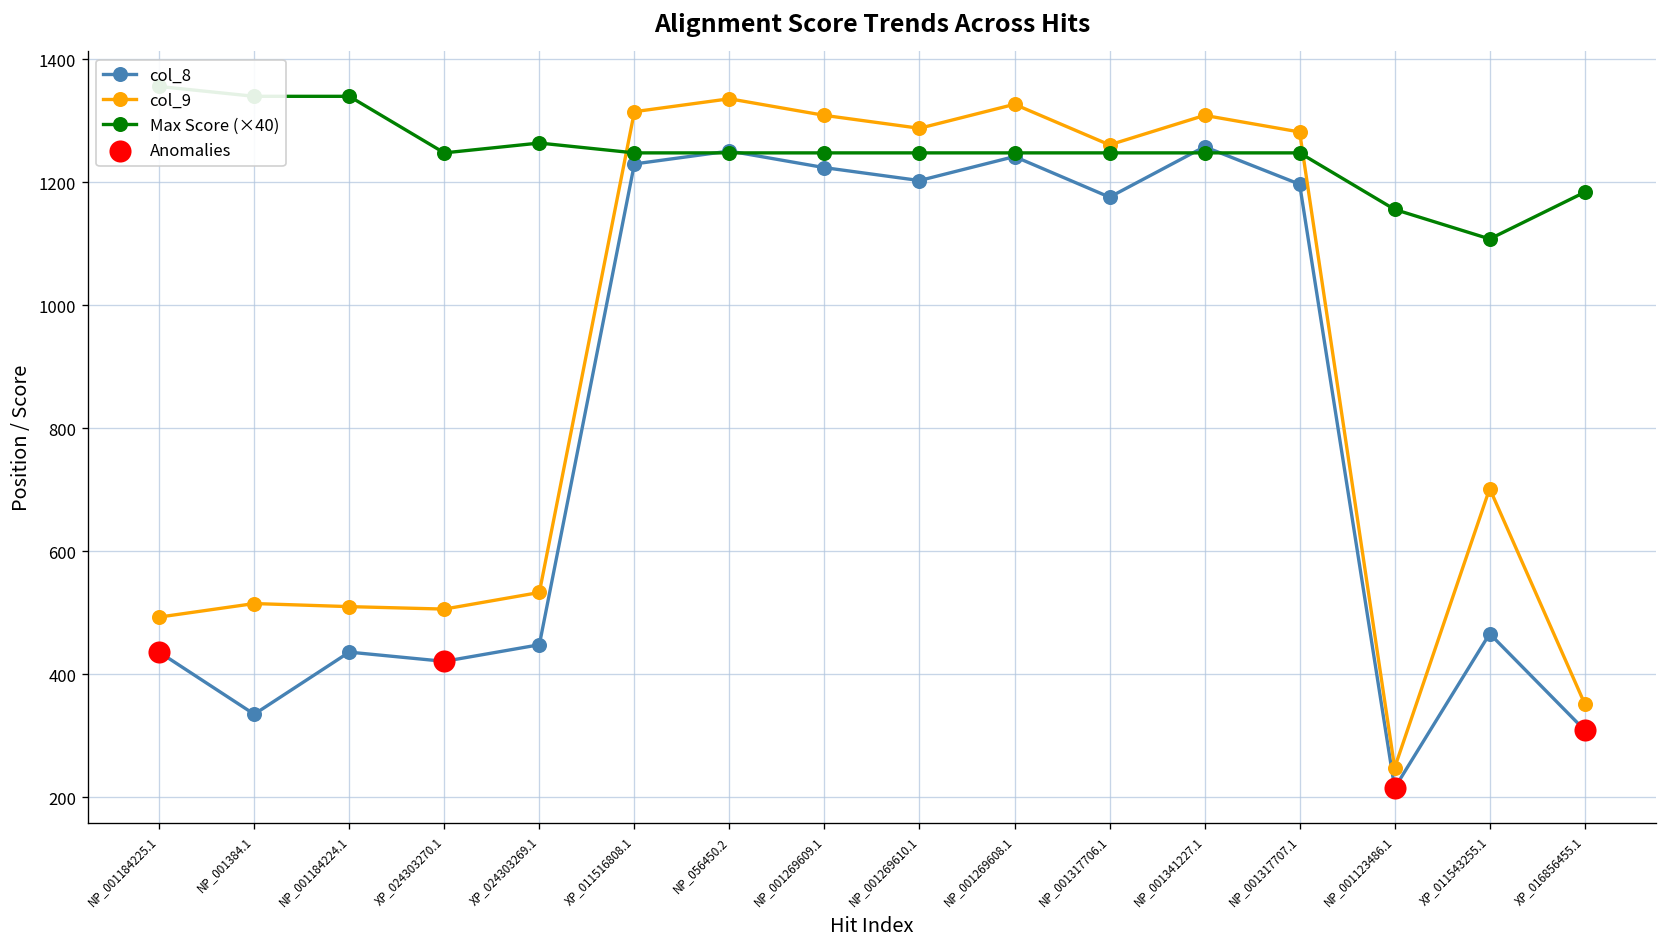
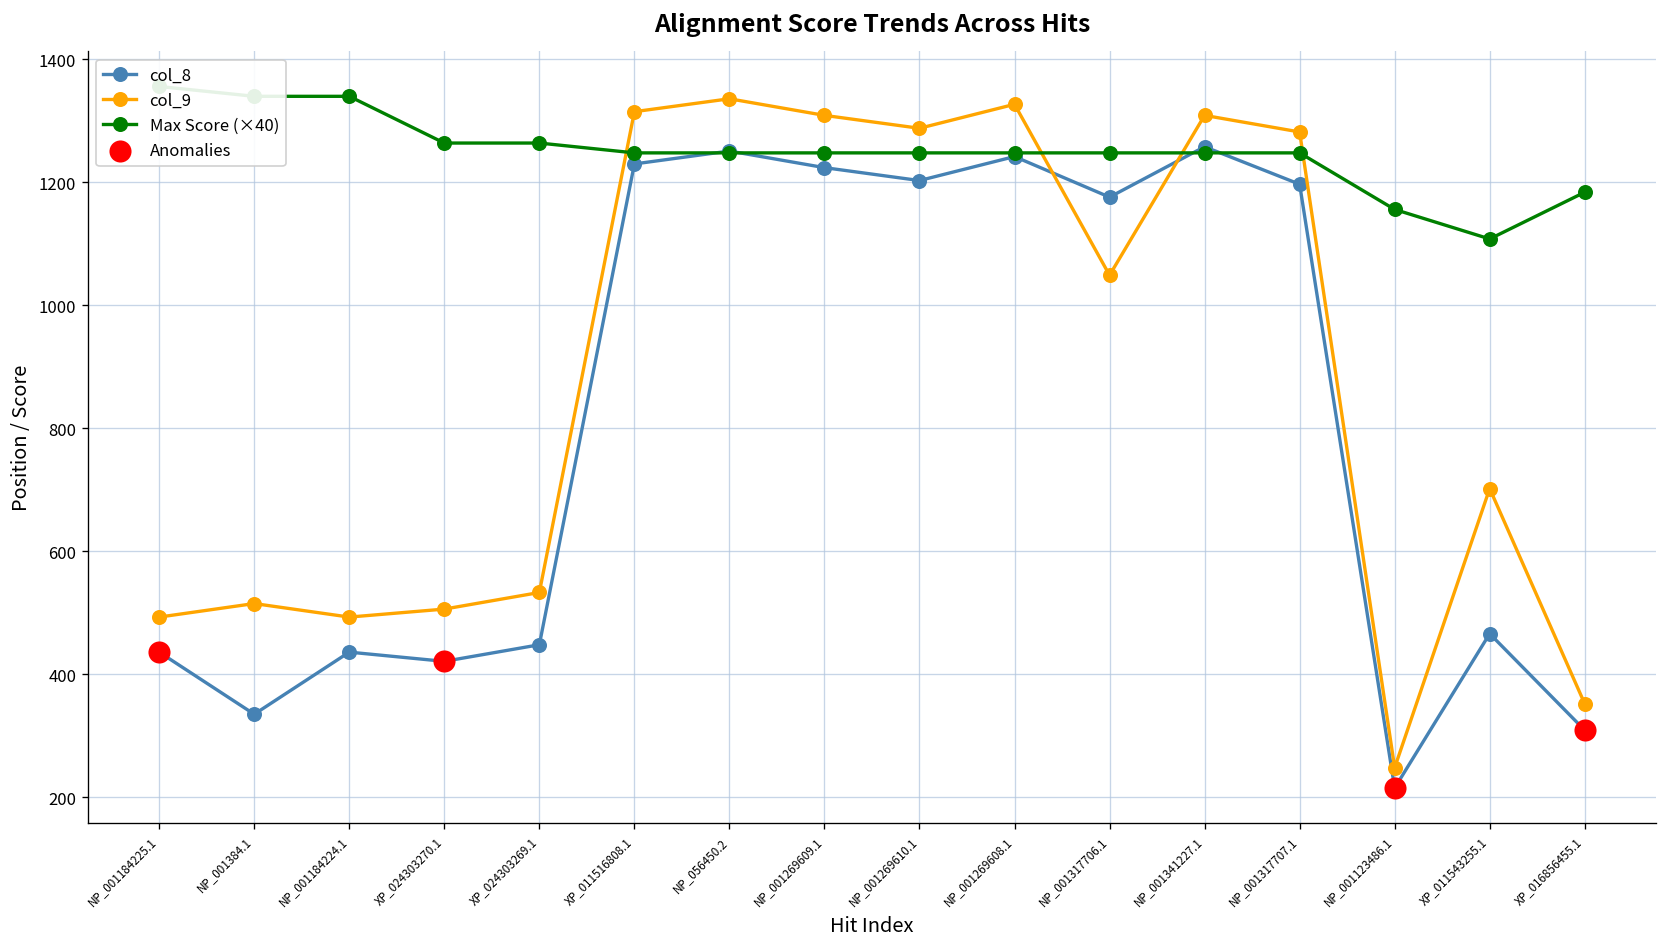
  {
    "col_8": {
      "NP_001384.1": 340,
      "NP_001184224.1": 440,
      "XP_024303269.1": 450,
      "XP_011516808.1": 1230,
      "NP_001269609.1": 1220,
      "NP_001269610.1": 1200,
      "NP_001269608.1": 1240,
      "NP_001317706.1": 1180,
      "NP_001341227.1": 1260,
      "NP_001317707.1": 1200,
      "XP_011543255.1": 470
    },
    "col_9": {
      "NP_001184225.1": 490,
      "NP_001384.1": 520,
-     "NP_001184224.1": 510,
+     "NP_001184224.1": 490,
      "XP_024303270.1": 510,
      "XP_024303269.1": 530,
      "XP_011516808.1": 1320,
      "NP_056450.2": 1340,
      "NP_001269609.1": 1310,
      "NP_001269610.1": 1290,
      "NP_001269608.1": 1330,
-     "NP_001317706.1": 1260,
+     "NP_001317706.1": 1050,
      "NP_001341227.1": 1310,
      "NP_001317707.1": 1280,
      "NP_001123486.1": 250,
      "XP_011543255.1": 700,
      "XP_016856455.1": 350
    },
    "Max Score (×40)": {
      "NP_001184224.1": 1340,
-     "XP_024303270.1": 1250,
+     "XP_024303270.1": 1260,
      "XP_024303269.1": 1260,
      "XP_011516808.1": 1250,
      "NP_001269609.1": 1250,
      "NP_001269610.1": 1250,
      "NP_001269608.1": 1250,
      "NP_001317706.1": 1250,
      "NP_001341227.1": 1250,
      "NP_001317707.1": 1250,
      "NP_001123486.1": 1160,
      "XP_011543255.1": 1110,
      "XP_016856455.1": 1180
    }
  }
